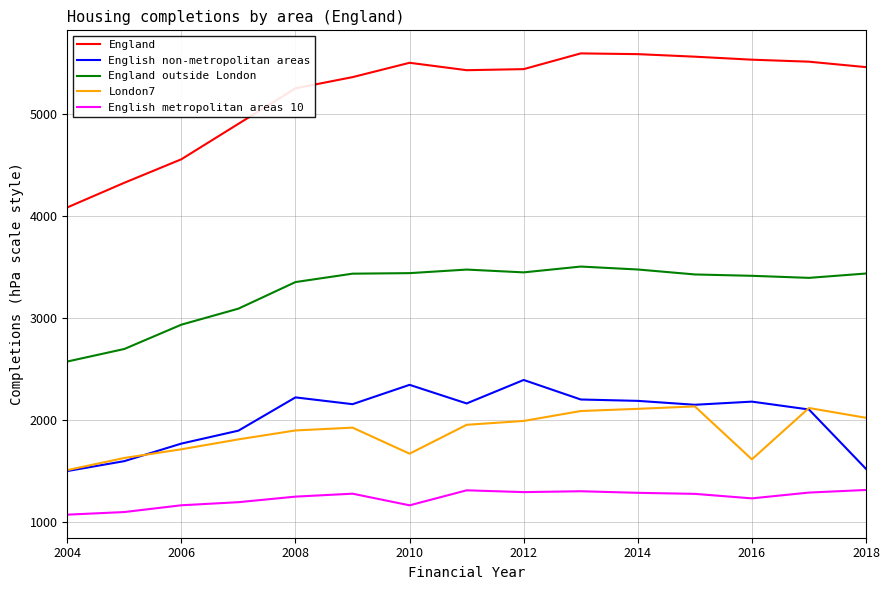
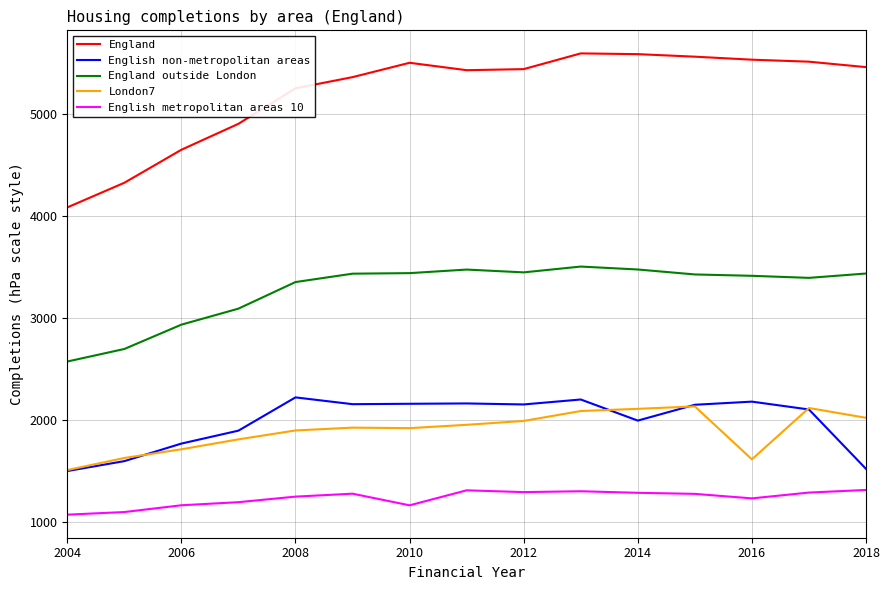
  {
    "England": {
      "2004": 4090,
-     "2006": 4560,
+     "2006": 4650,
      "2010": 5510,
      "2012": 5440,
      "2014": 5590,
      "2016": 5540,
      "2018": 5460
    },
    "English non-metropolitan areas": {
      "2006": 1770,
      "2008": 2220,
-     "2010": 2350,
-     "2012": 2400,
-     "2014": 2190,
+     "2010": 2160,
+     "2012": 2160,
+     "2014": 2000,
      "2016": 2180,
      "2018": 1520
    },
    "England outside London": {
      "2004": 2580,
      "2006": 2940,
      "2008": 3360,
      "2010": 3440,
      "2012": 3450,
      "2014": 3480,
      "2016": 3420,
      "2018": 3440
    },
    "London7": {
      "2006": 1720,
      "2008": 1900,
-     "2010": 1670,
+     "2010": 1920,
      "2012": 1990,
      "2014": 2110,
      "2016": 1620,
      "2018": 2020
    },
    "English metropolitan areas 10": {
      "2004": 1070,
      "2006": 1170,
      "2008": 1250,
      "2010": 1170,
      "2012": 1300,
      "2014": 1290,
      "2016": 1230,
      "2018": 1320
    }
  }
